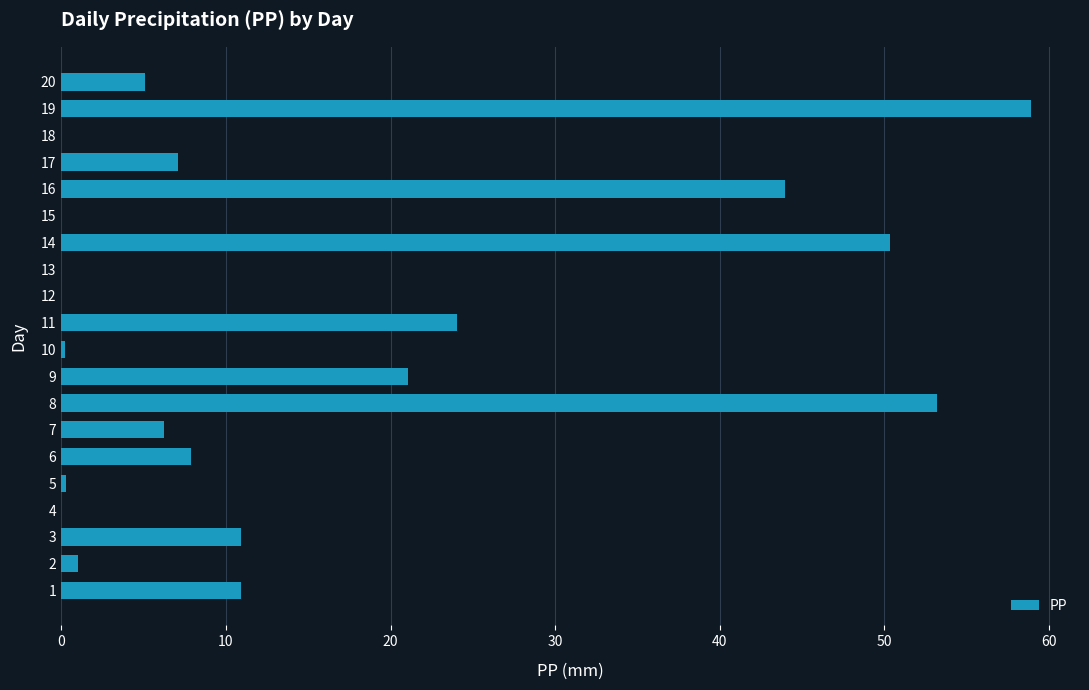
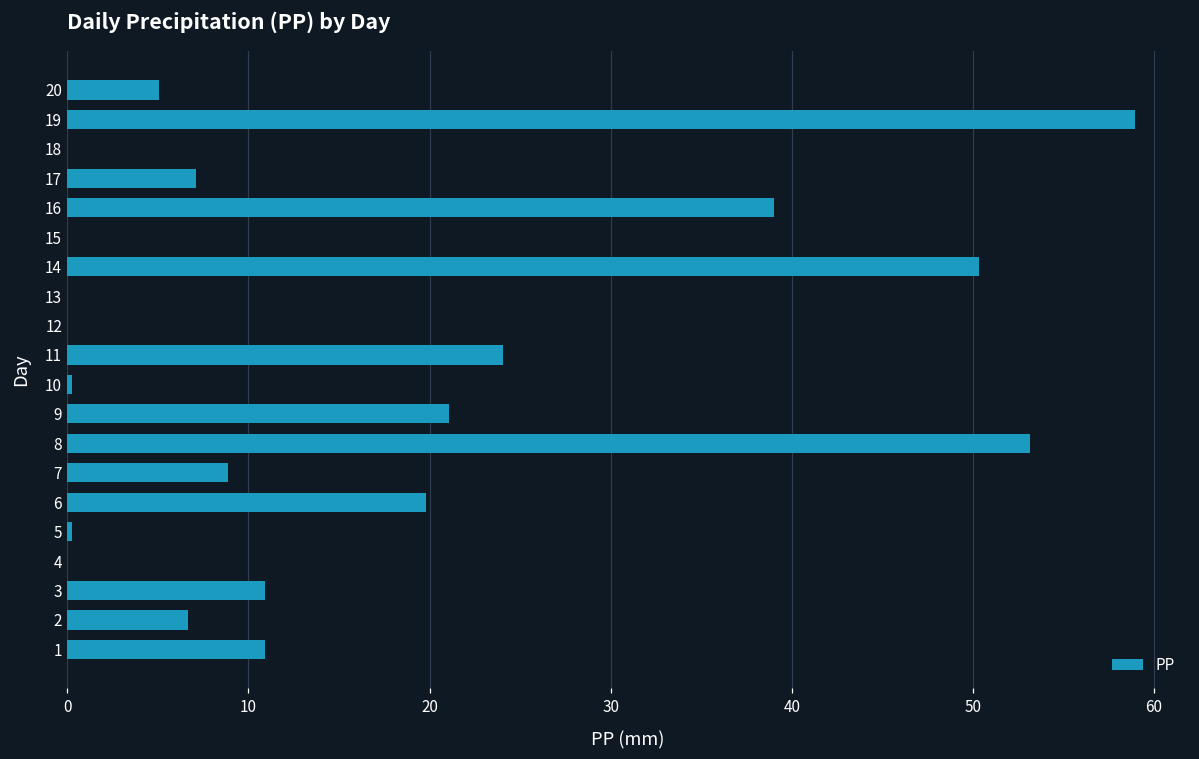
  {
    "20": 5.1,
    "19": 58.9,
    "18": 0.0,
    "17": 7.1,
-   "16": 43.9,
+   "16": 39.0,
    "15": 0.0,
    "14": 50.4,
    "13": 0.0,
    "12": 0.0,
    "11": 24.0,
    "10": 0.3,
    "9": 21.1,
    "8": 53.2,
-   "7": 6.2,
-   "6": 7.9,
+   "7": 8.9,
+   "6": 19.8,
    "5": 0.3,
    "4": 0.0,
    "3": 10.9,
-   "2": 1.0,
+   "2": 6.7,
    "1": 10.9
  }
